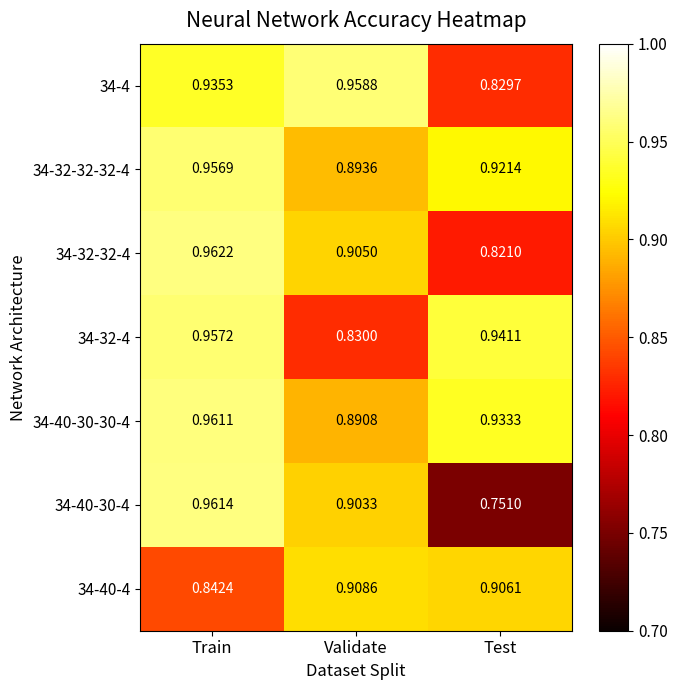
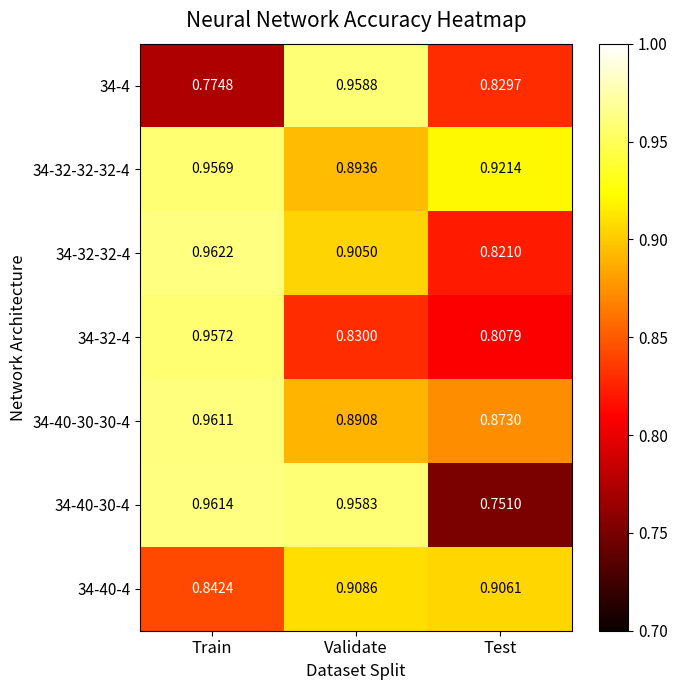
  {
    "34-4": {
-     "Train": 0.9353,
+     "Train": 0.7748,
      "Validate": 0.9588,
      "Test": 0.8297
    },
    "34-32-32-32-4": {
      "Train": 0.9569,
      "Validate": 0.8936,
      "Test": 0.9214
    },
    "34-32-32-4": {
      "Train": 0.9622,
      "Validate": 0.9050,
      "Test": 0.8210
    },
    "34-32-4": {
      "Train": 0.9572,
      "Validate": 0.8300,
-     "Test": 0.9411
+     "Test": 0.8079
    },
    "34-40-30-30-4": {
      "Train": 0.9611,
      "Validate": 0.8908,
-     "Test": 0.9333
+     "Test": 0.8730
    },
    "34-40-30-4": {
      "Train": 0.9614,
-     "Validate": 0.9033,
+     "Validate": 0.9583,
      "Test": 0.7510
    },
    "34-40-4": {
      "Train": 0.8424,
      "Validate": 0.9086,
      "Test": 0.9061
    }
  }
